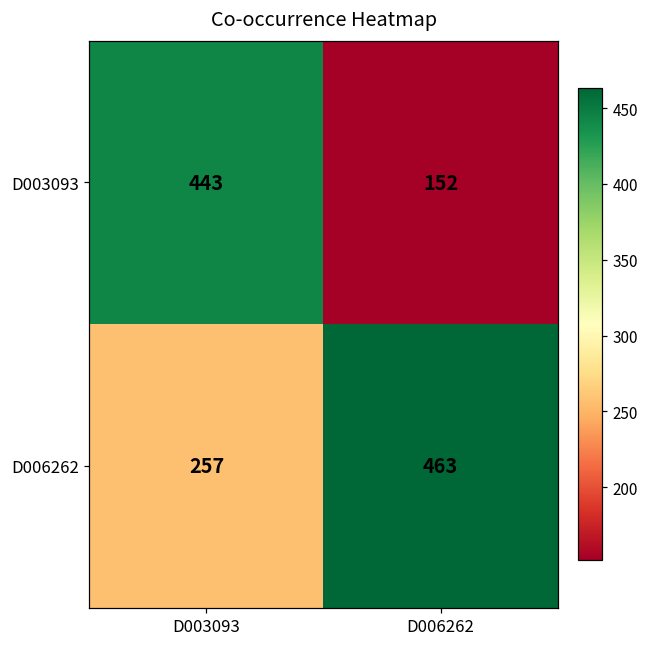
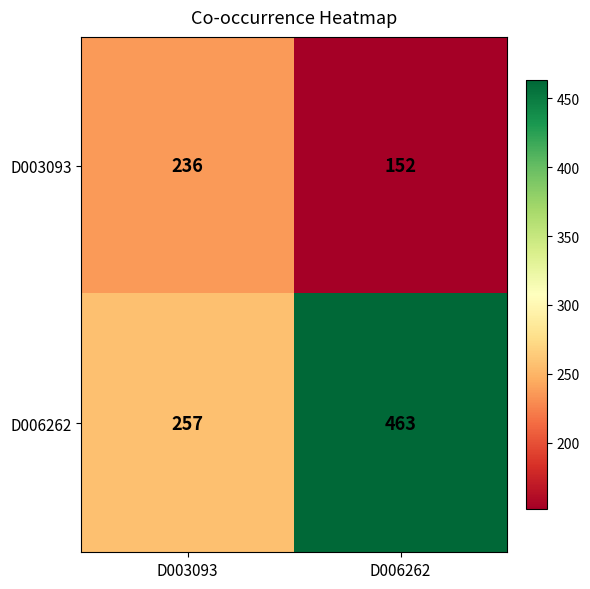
  {
    "D003093": {
-     "D003093": 443,
+     "D003093": 236,
      "D006262": 152
    },
    "D006262": {
      "D003093": 257,
      "D006262": 463
    }
  }
